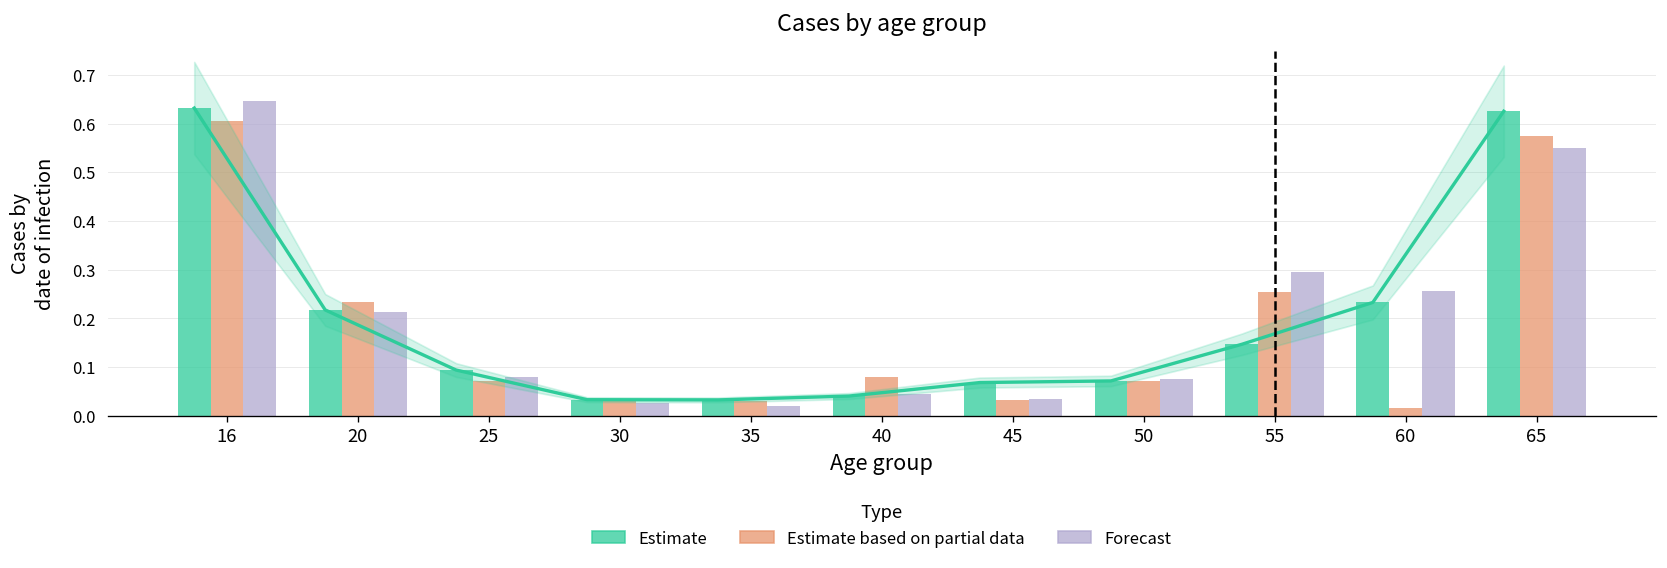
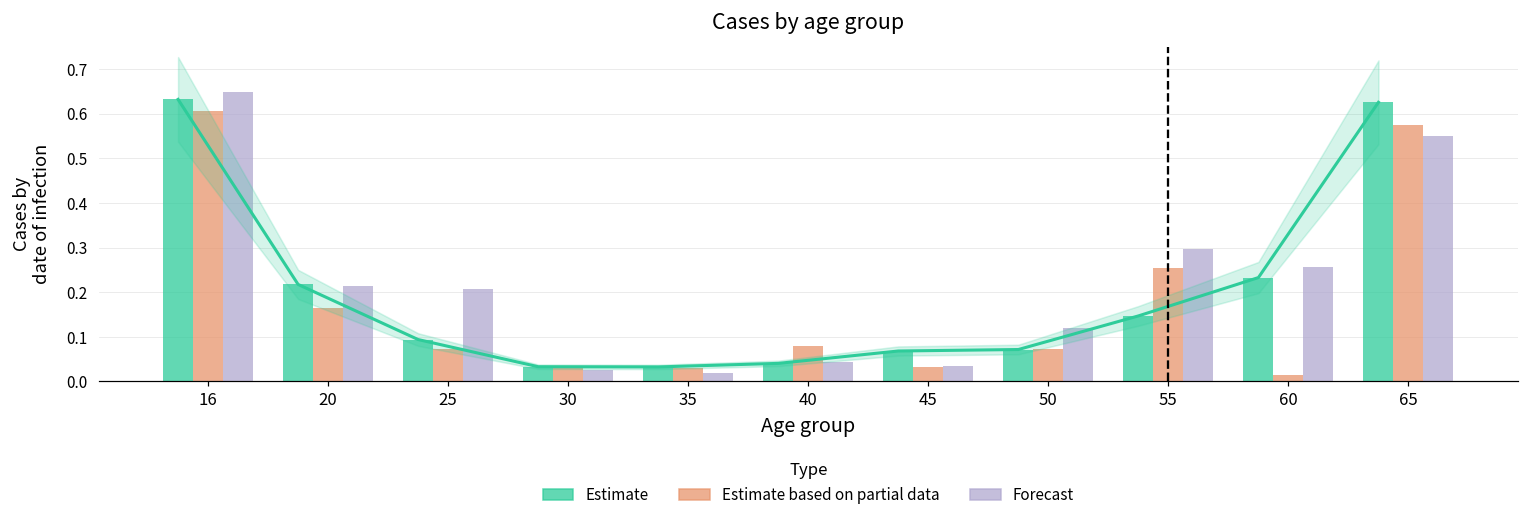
  {
    "Estimate based on partial data": {
      "16": 0.61,
-     "20": 0.23,
+     "20": 0.16,
      "25": 0.07,
      "30": 0.03,
      "35": 0.03,
      "40": 0.08,
      "45": 0.03,
      "50": 0.07,
      "55": 0.26,
      "60": 0.02,
      "65": 0.57
    },
    "Forecast": {
      "16": 0.65,
      "20": 0.21,
-     "25": 0.08,
+     "25": 0.21,
      "30": 0.03,
      "35": 0.02,
      "40": 0.04,
      "45": 0.03,
-     "50": 0.08,
+     "50": 0.12,
      "55": 0.30,
      "60": 0.26,
      "65": 0.55
    }
  }
